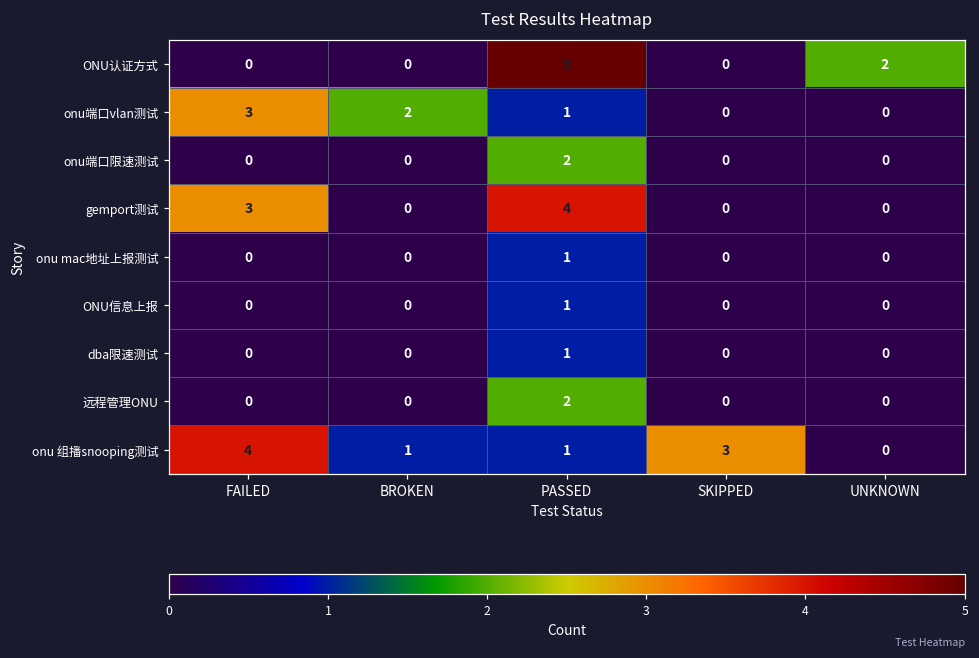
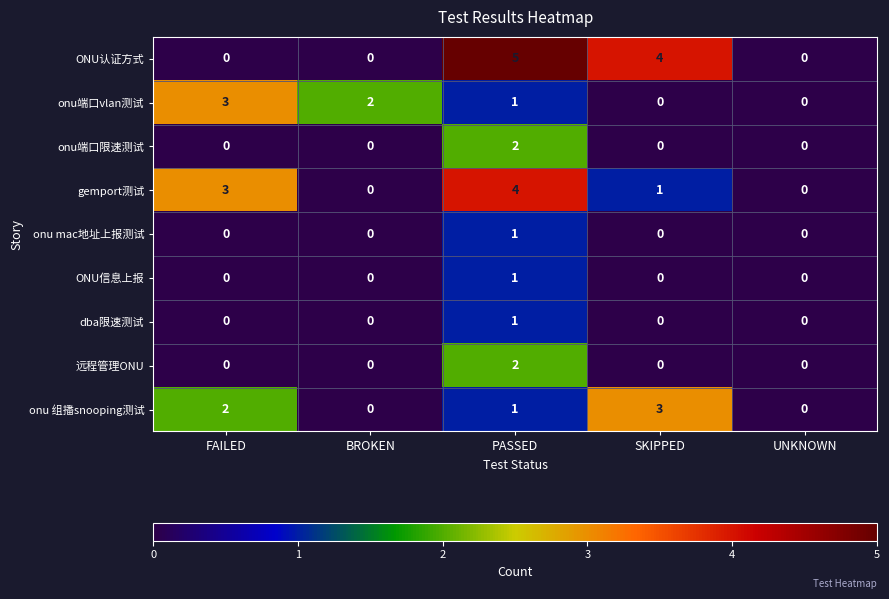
  {
    "ONU认证方式": {
      "FAILED": 0,
      "BROKEN": 0,
      "PASSED": 5,
-     "SKIPPED": 0,
-     "UNKNOWN": 2
+     "SKIPPED": 4,
+     "UNKNOWN": 0
    },
    "onu端口vlan测试": {
      "FAILED": 3,
      "BROKEN": 2,
      "PASSED": 1,
      "SKIPPED": 0,
      "UNKNOWN": 0
    },
    "onu端口限速测试": {
      "FAILED": 0,
      "BROKEN": 0,
      "PASSED": 2,
      "SKIPPED": 0,
      "UNKNOWN": 0
    },
    "gemport测试": {
      "FAILED": 3,
      "BROKEN": 0,
      "PASSED": 4,
-     "SKIPPED": 0,
+     "SKIPPED": 1,
      "UNKNOWN": 0
    },
    "onu mac地址上报测试": {
      "FAILED": 0,
      "BROKEN": 0,
      "PASSED": 1,
      "SKIPPED": 0,
      "UNKNOWN": 0
    },
    "ONU信息上报": {
      "FAILED": 0,
      "BROKEN": 0,
      "PASSED": 1,
      "SKIPPED": 0,
      "UNKNOWN": 0
    },
    "dba限速测试": {
      "FAILED": 0,
      "BROKEN": 0,
      "PASSED": 1,
      "SKIPPED": 0,
      "UNKNOWN": 0
    },
    "远程管理ONU": {
      "FAILED": 0,
      "BROKEN": 0,
      "PASSED": 2,
      "SKIPPED": 0,
      "UNKNOWN": 0
    },
    "onu 组播snooping测试": {
-     "FAILED": 4,
-     "BROKEN": 1,
+     "FAILED": 2,
+     "BROKEN": 0,
      "PASSED": 1,
      "SKIPPED": 3,
      "UNKNOWN": 0
    }
  }
